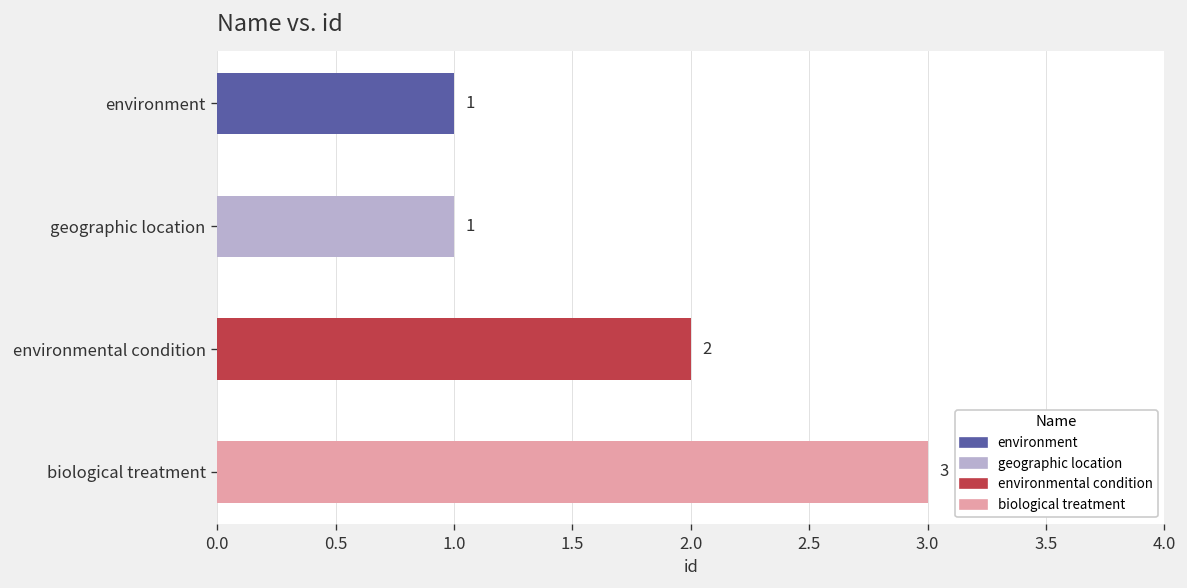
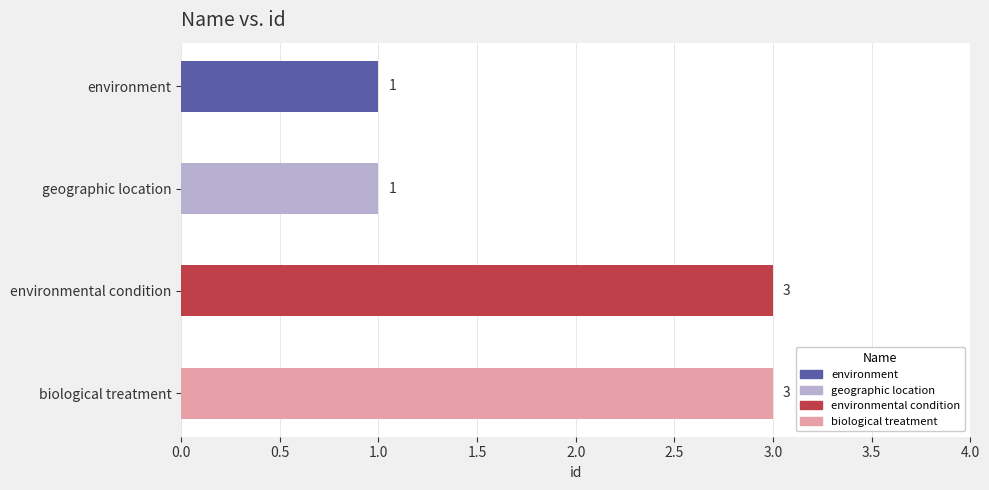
  {
    "environment": 1,
    "geographic location": 1,
-   "environmental condition": 2,
+   "environmental condition": 3,
    "biological treatment": 3
  }
